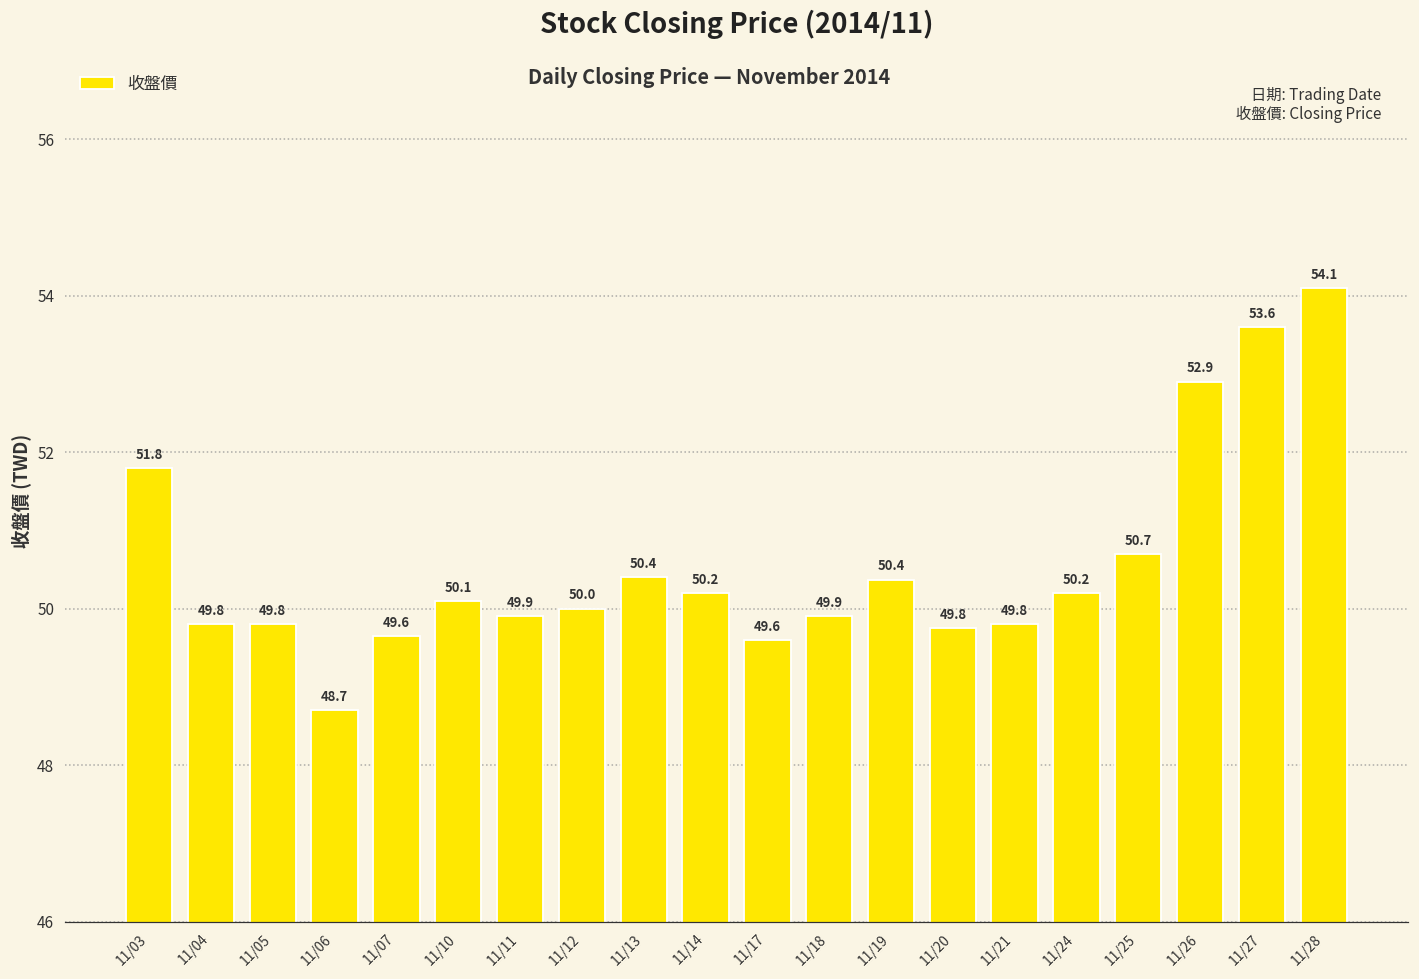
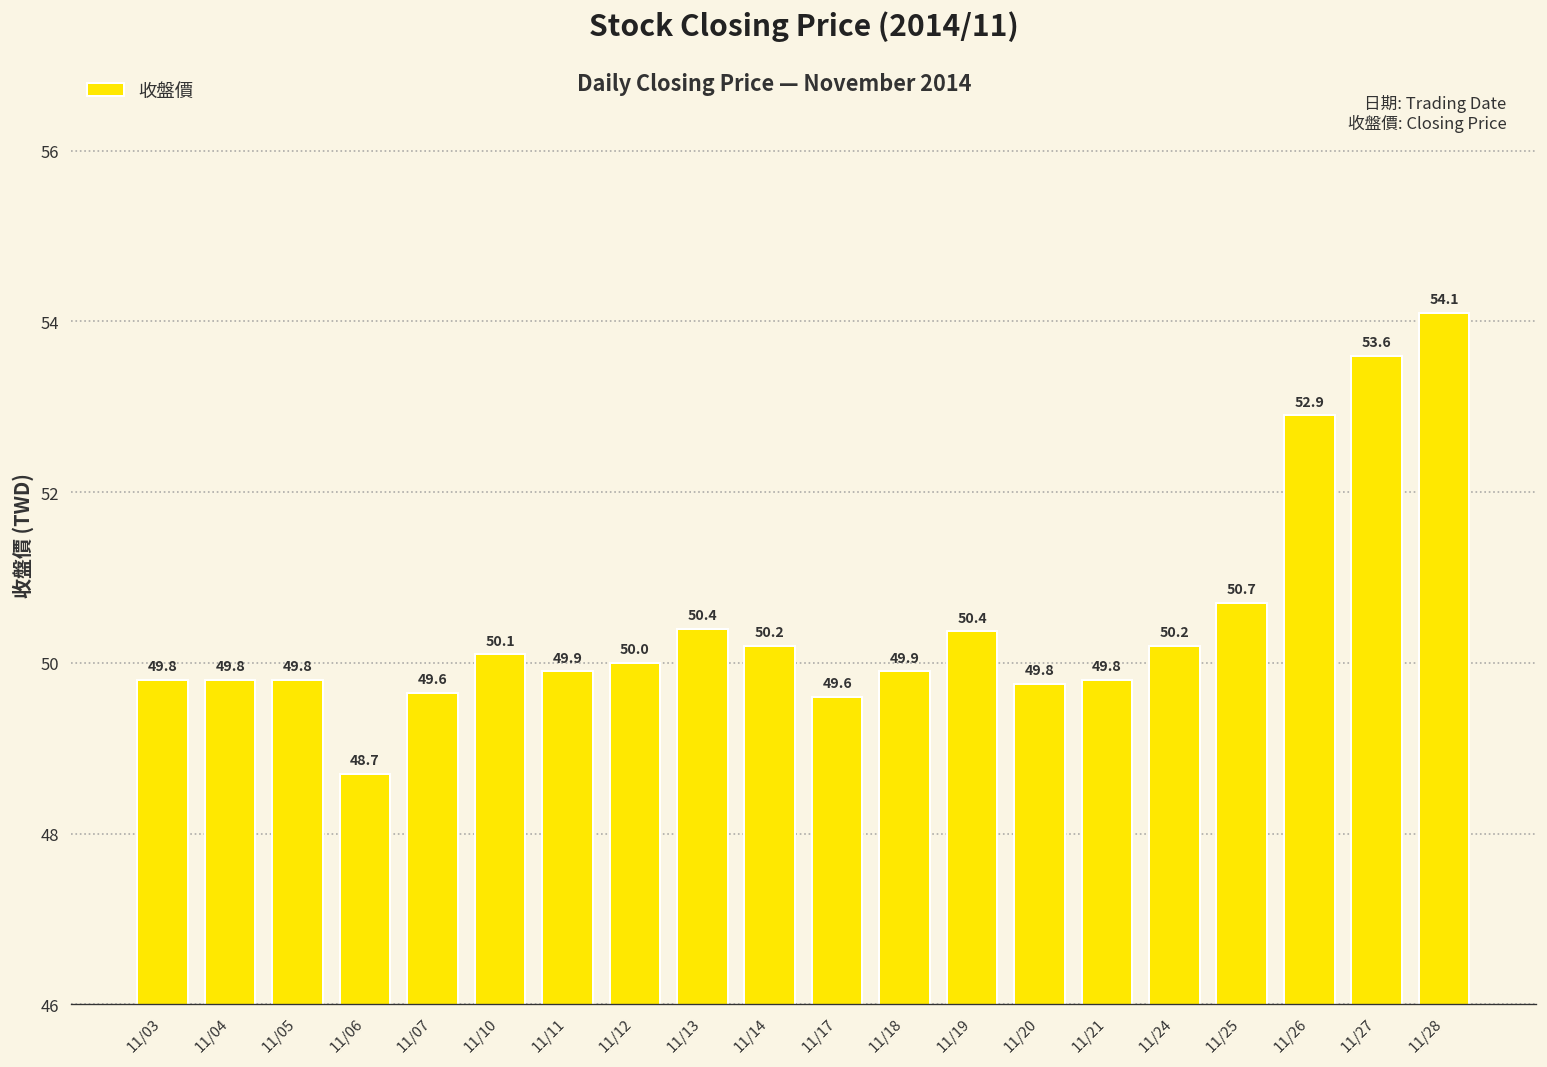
  {
-   "11/03": 51.8,
+   "11/03": 49.8,
    "11/04": 49.8,
    "11/05": 49.8,
    "11/06": 48.7,
    "11/07": 49.6,
    "11/10": 50.1,
    "11/11": 49.9,
    "11/12": 50.0,
    "11/13": 50.4,
    "11/14": 50.2,
    "11/17": 49.6,
    "11/18": 49.9,
    "11/19": 50.4,
    "11/20": 49.8,
    "11/21": 49.8,
    "11/24": 50.2,
    "11/25": 50.7,
    "11/26": 52.9,
    "11/27": 53.6,
    "11/28": 54.1
  }
